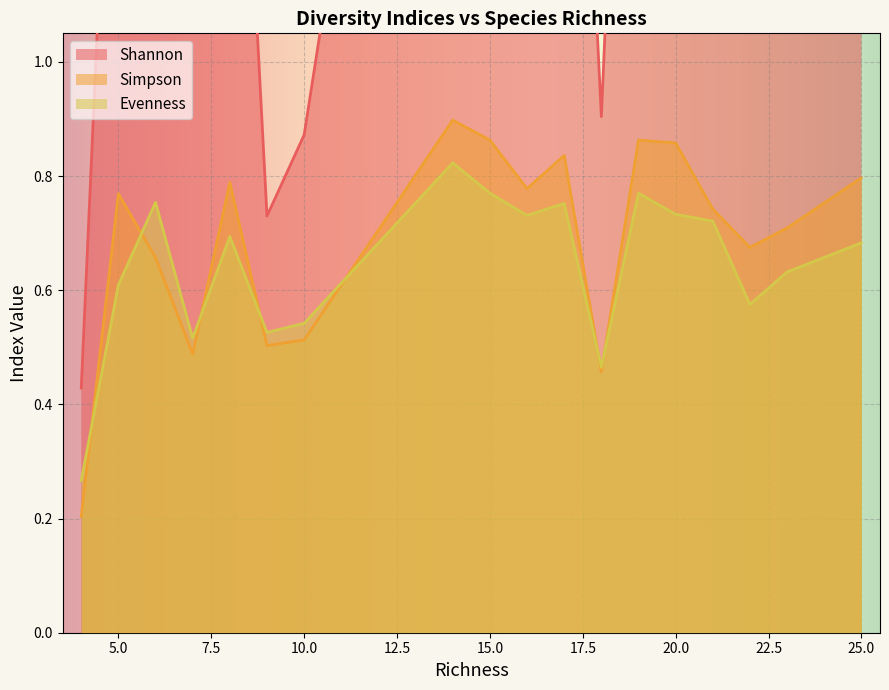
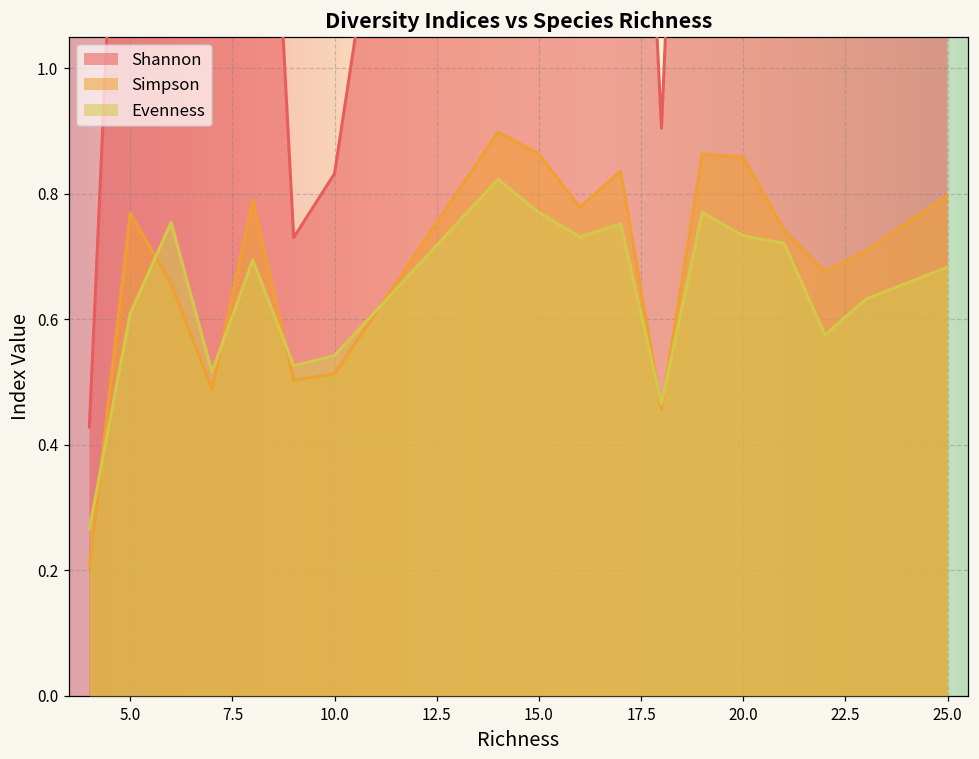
  {
    "Shannon": {
-     "10.0": 0.87
+     "10.0": 0.83
    }
  }
